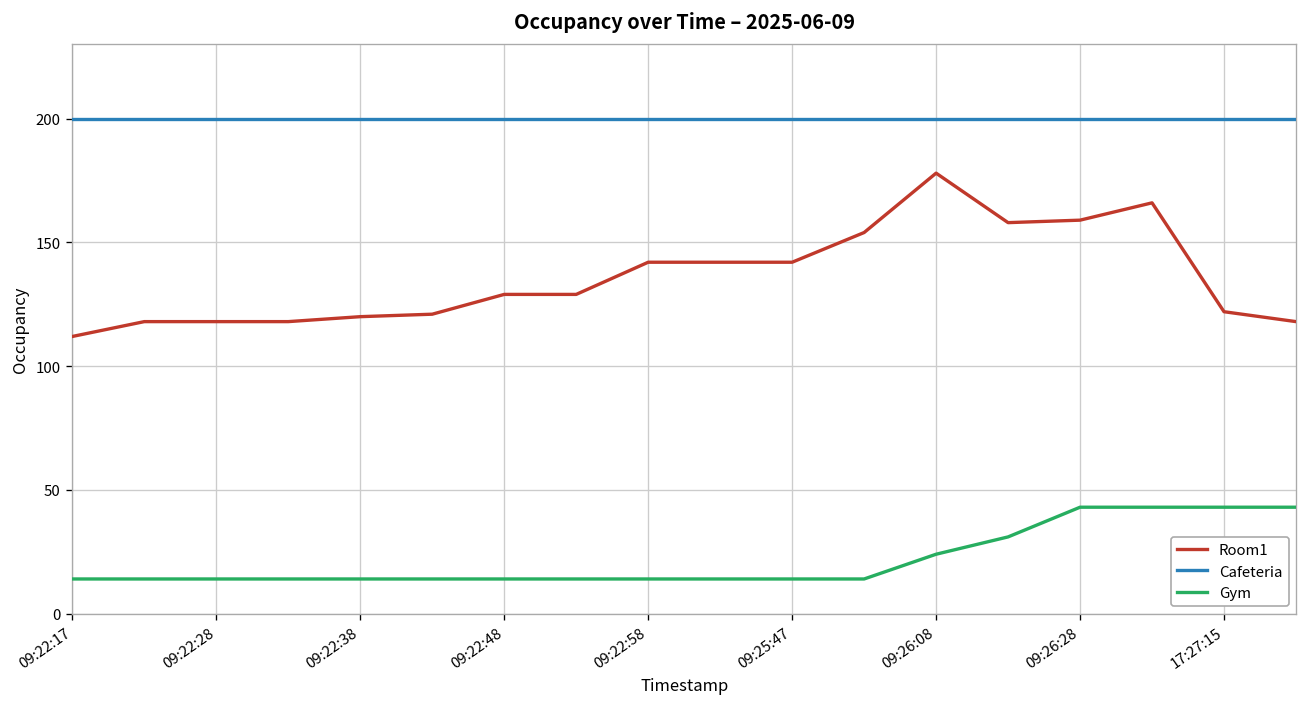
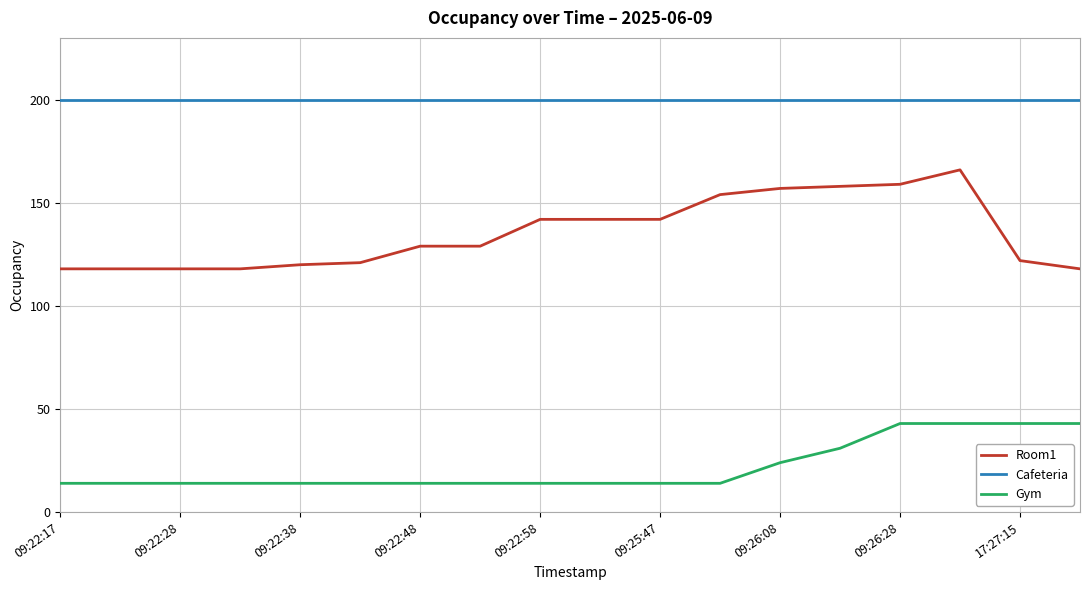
  {
    "Room1": {
-     "09:22:17": 112,
+     "09:22:17": 118,
      "09:22:28": 118,
      "09:22:38": 120,
      "09:22:48": 129,
      "09:22:58": 142,
      "09:25:47": 142,
-     "09:26:08": 178,
+     "09:26:08": 157,
      "09:26:28": 159,
      "17:27:15": 122
    },
    "Cafeteria": {
      "09:22:17": 200,
      "09:22:28": 200,
      "09:22:38": 200,
      "09:22:48": 200,
      "09:22:58": 200,
      "09:25:47": 200,
      "09:26:08": 200,
      "09:26:28": 200,
      "17:27:15": 200
    },
    "Gym": {
      "09:22:17": 14,
      "09:22:28": 14,
      "09:22:38": 14,
      "09:22:48": 14,
      "09:22:58": 14,
      "09:25:47": 14,
      "09:26:08": 24,
      "09:26:28": 43,
      "17:27:15": 43
    }
  }
